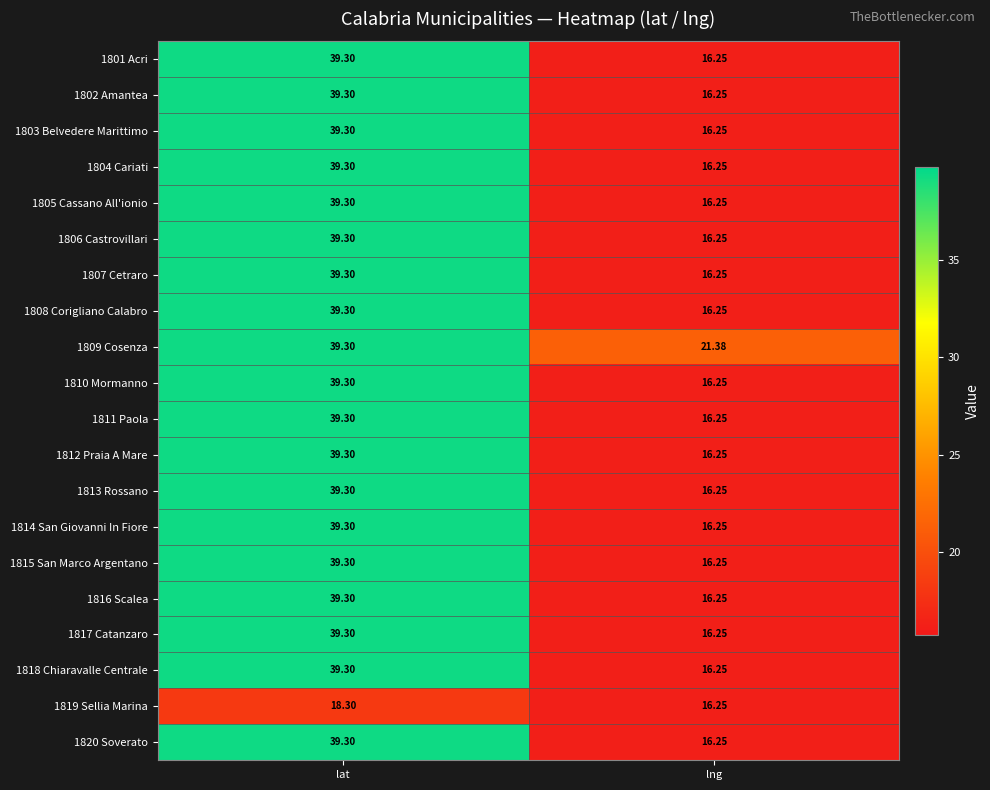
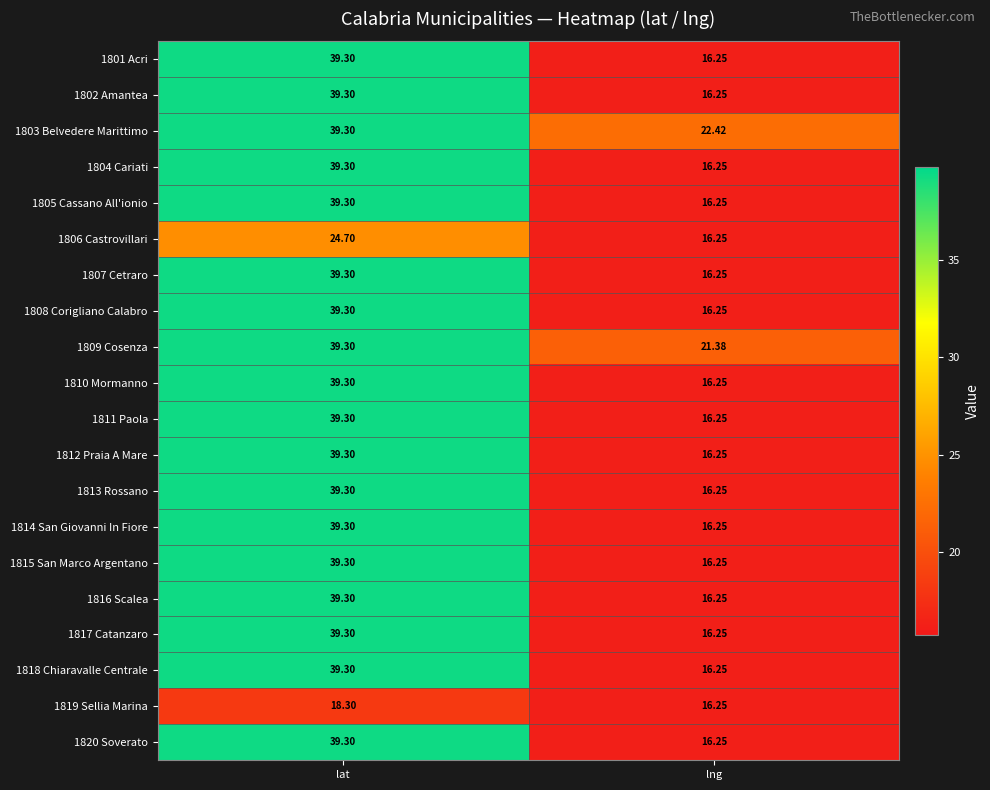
  {
    "1801 Acri": {
      "lat": 39.30,
      "lng": 16.25
    },
    "1802 Amantea": {
      "lat": 39.30,
      "lng": 16.25
    },
    "1803 Belvedere Marittimo": {
      "lat": 39.30,
-     "lng": 16.25
+     "lng": 22.42
    },
    "1804 Cariati": {
      "lat": 39.30,
      "lng": 16.25
    },
    "1805 Cassano All'ionio": {
      "lat": 39.30,
      "lng": 16.25
    },
    "1806 Castrovillari": {
-     "lat": 39.30,
+     "lat": 24.70,
      "lng": 16.25
    },
    "1807 Cetraro": {
      "lat": 39.30,
      "lng": 16.25
    },
    "1808 Corigliano Calabro": {
      "lat": 39.30,
      "lng": 16.25
    },
    "1809 Cosenza": {
      "lat": 39.30,
      "lng": 21.38
    },
    "1810 Mormanno": {
      "lat": 39.30,
      "lng": 16.25
    },
    "1811 Paola": {
      "lat": 39.30,
      "lng": 16.25
    },
    "1812 Praia A Mare": {
      "lat": 39.30,
      "lng": 16.25
    },
    "1813 Rossano": {
      "lat": 39.30,
      "lng": 16.25
    },
    "1814 San Giovanni In Fiore": {
      "lat": 39.30,
      "lng": 16.25
    },
    "1815 San Marco Argentano": {
      "lat": 39.30,
      "lng": 16.25
    },
    "1816 Scalea": {
      "lat": 39.30,
      "lng": 16.25
    },
    "1817 Catanzaro": {
      "lat": 39.30,
      "lng": 16.25
    },
    "1818 Chiaravalle Centrale": {
      "lat": 39.30,
      "lng": 16.25
    },
    "1819 Sellia Marina": {
      "lat": 18.30,
      "lng": 16.25
    },
    "1820 Soverato": {
      "lat": 39.30,
      "lng": 16.25
    }
  }
